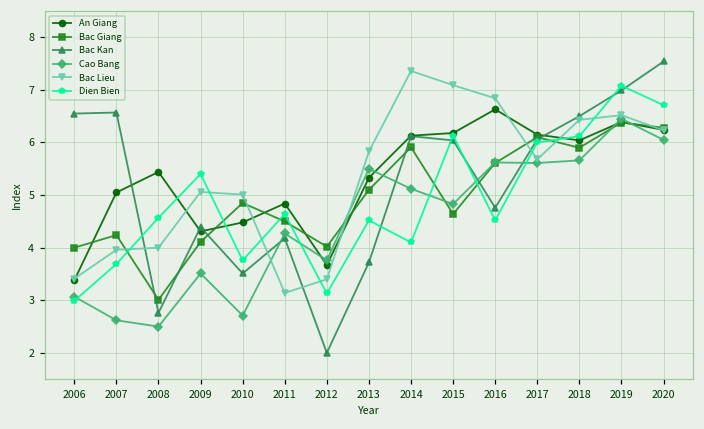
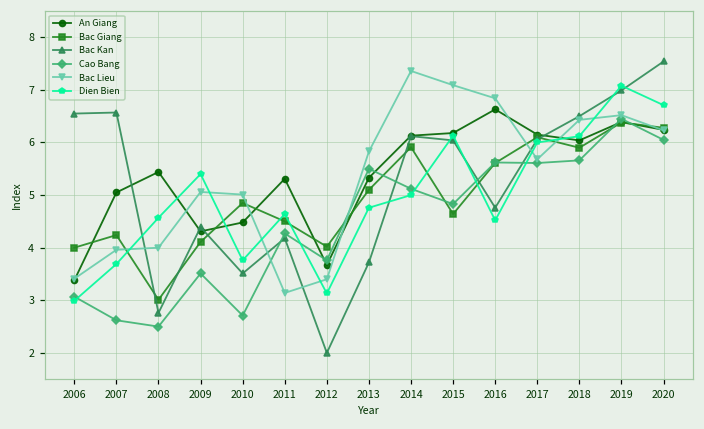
  {
    "An Giang": {
      "2007": 5.1,
      "2008": 5.4,
      "2009": 4.3,
      "2010": 4.5,
-     "2011": 4.8,
+     "2011": 5.3,
      "2012": 3.7,
      "2013": 5.3,
      "2016": 6.6,
      "2018": 6.0
    },
    "Bac Lieu": {
      "2007": 4.0,
      "2008": 4.0,
      "2009": 5.1,
      "2010": 5.0,
      "2011": 3.1,
      "2012": 3.4,
      "2013": 5.8,
      "2014": 7.4,
      "2015": 7.1,
      "2016": 6.8,
      "2017": 5.7,
      "2018": 6.4,
      "2019": 6.5
    },
    "Dien Bien": {
      "2006": 3.0,
      "2007": 3.7,
      "2008": 4.6,
      "2009": 5.4,
      "2010": 3.8,
      "2011": 4.6,
      "2012": 3.1,
-     "2013": 4.5,
-     "2014": 4.1,
+     "2013": 4.8,
+     "2014": 5.0,
      "2016": 4.5,
      "2017": 6.0,
      "2018": 6.1,
      "2019": 7.1,
      "2020": 6.7
    }
  }
